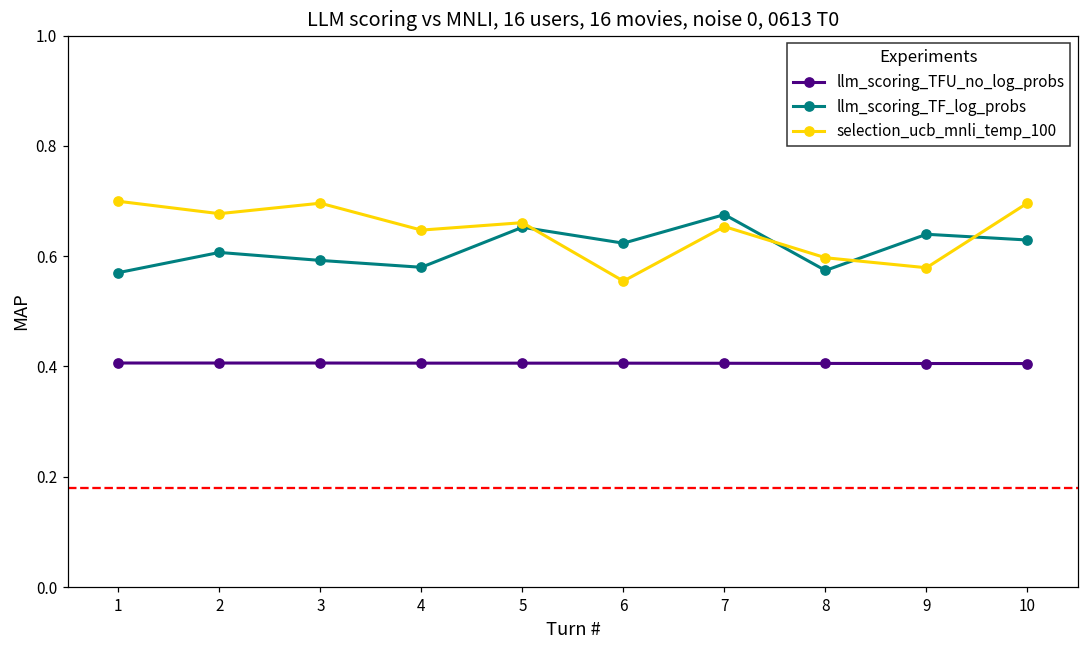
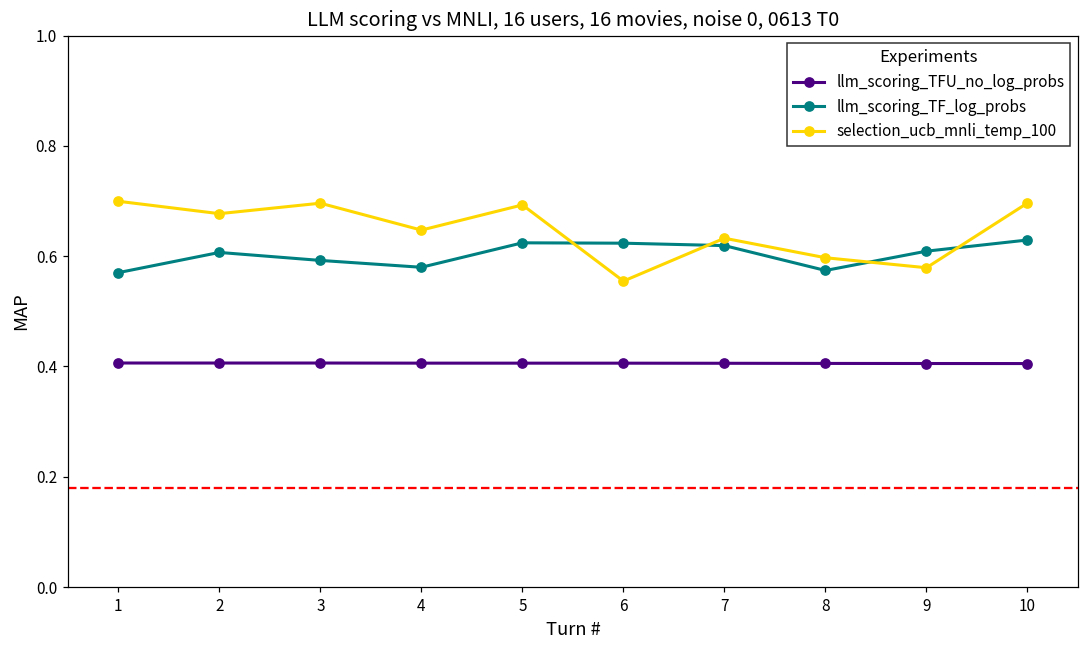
  {
    "llm_scoring_TFU_no_log_probs": {
      "1": 0.41,
      "2": 0.41,
      "3": 0.41,
      "4": 0.41,
      "5": 0.41,
      "6": 0.41,
      "7": 0.41,
      "8": 0.41,
      "9": 0.41,
      "10": 0.41
    },
    "llm_scoring_TF_log_probs": {
      "1": 0.57,
      "2": 0.61,
      "3": 0.59,
      "4": 0.58,
-     "5": 0.65,
+     "5": 0.62,
      "6": 0.62,
-     "7": 0.68,
+     "7": 0.62,
      "8": 0.57,
-     "9": 0.64,
+     "9": 0.61,
      "10": 0.63
    },
    "selection_ucb_mnli_temp_100": {
      "1": 0.70,
      "2": 0.68,
      "3": 0.70,
      "4": 0.65,
-     "5": 0.66,
+     "5": 0.69,
      "6": 0.55,
-     "7": 0.65,
+     "7": 0.63,
      "8": 0.60,
      "9": 0.58,
      "10": 0.70
    }
  }
